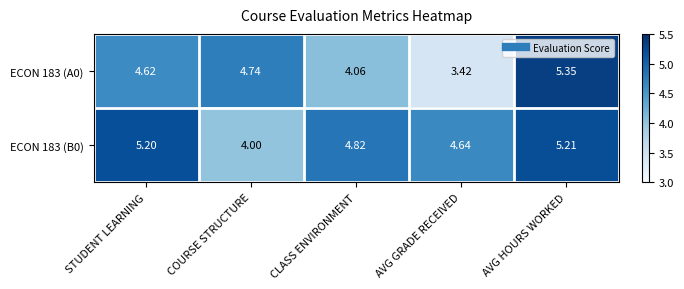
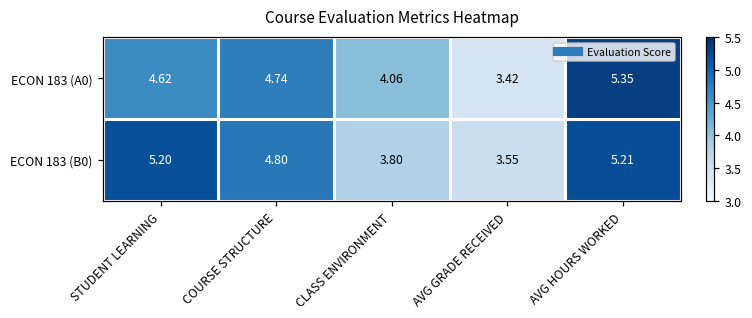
  {
    "ECON 183 (A0)": {
      "STUDENT LEARNING": 4.62,
      "COURSE STRUCTURE": 4.74,
      "CLASS ENVIRONMENT": 4.06,
      "AVG GRADE RECEIVED": 3.42,
      "AVG HOURS WORKED": 5.35
    },
    "ECON 183 (B0)": {
      "STUDENT LEARNING": 5.20,
-     "COURSE STRUCTURE": 4.00,
-     "CLASS ENVIRONMENT": 4.82,
-     "AVG GRADE RECEIVED": 4.64,
+     "COURSE STRUCTURE": 4.80,
+     "CLASS ENVIRONMENT": 3.80,
+     "AVG GRADE RECEIVED": 3.55,
      "AVG HOURS WORKED": 5.21
    }
  }
